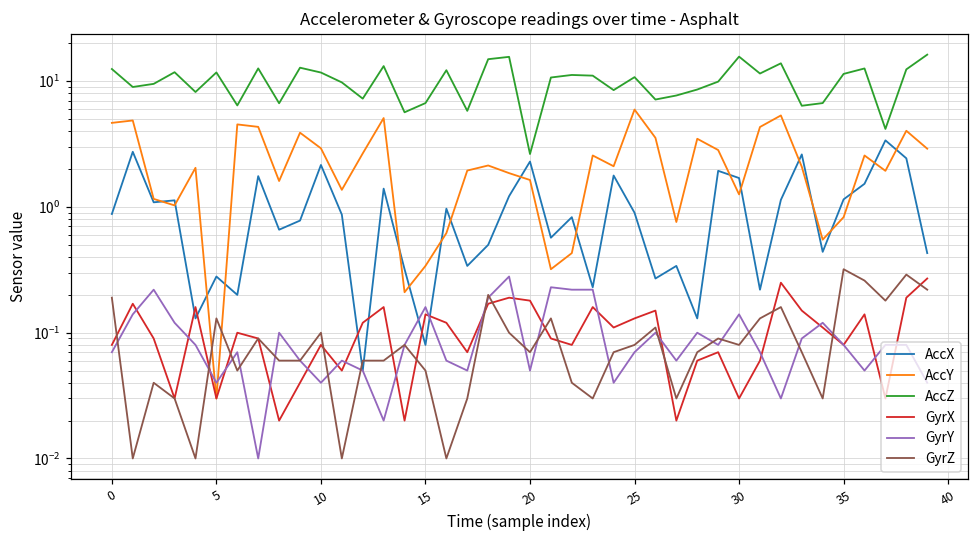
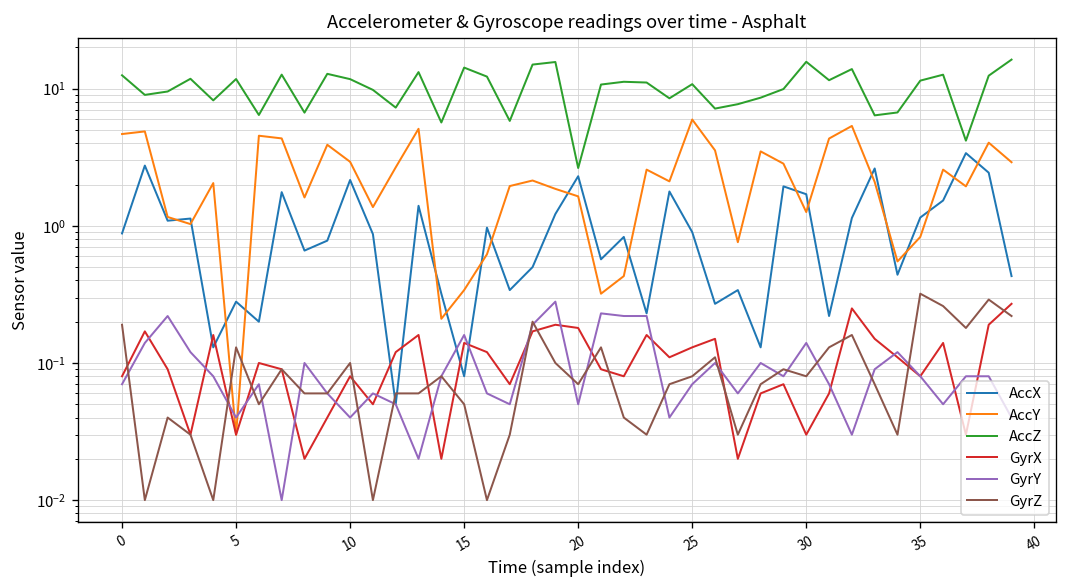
  {
    "AccX": {
      "0": 0.9,
      "5": 0.28,
      "10": 2.2,
      "15": 0.08,
      "20": 2.3,
      "25": 0.9,
      "30": 1.7,
      "35": 1.2
    },
    "AccY": {
      "0": 4.7,
      "10": 3,
      "15": 0.34,
      "20": 1.6,
      "25": 6,
      "30": 1.3,
      "35": 0.8
    },
    "AccZ": {
      "0": 13,
      "5": 12,
      "10": 12,
-     "15": 7,
+     "15": 14,
      "20": 2.6,
      "25": 11,
      "30": 16,
      "35": 11
    },
    "GyrX": {
      "0": 0.08,
      "10": 0.08,
      "15": 0.14,
      "20": 0.18,
      "25": 0.13,
      "30": 0.030
    },
    "GyrY": {
      "0": 0.07,
      "5": 0.040,
      "10": 0.040,
      "15": 0.16,
      "20": 0.05,
      "25": 0.07,
      "30": 0.14
    },
    "GyrZ": {
      "0": 0.19,
      "5": 0.13,
      "10": 0.10,
      "15": 0.05,
      "20": 0.07,
      "25": 0.08,
      "30": 0.08,
      "35": 0.32
    }
  }
